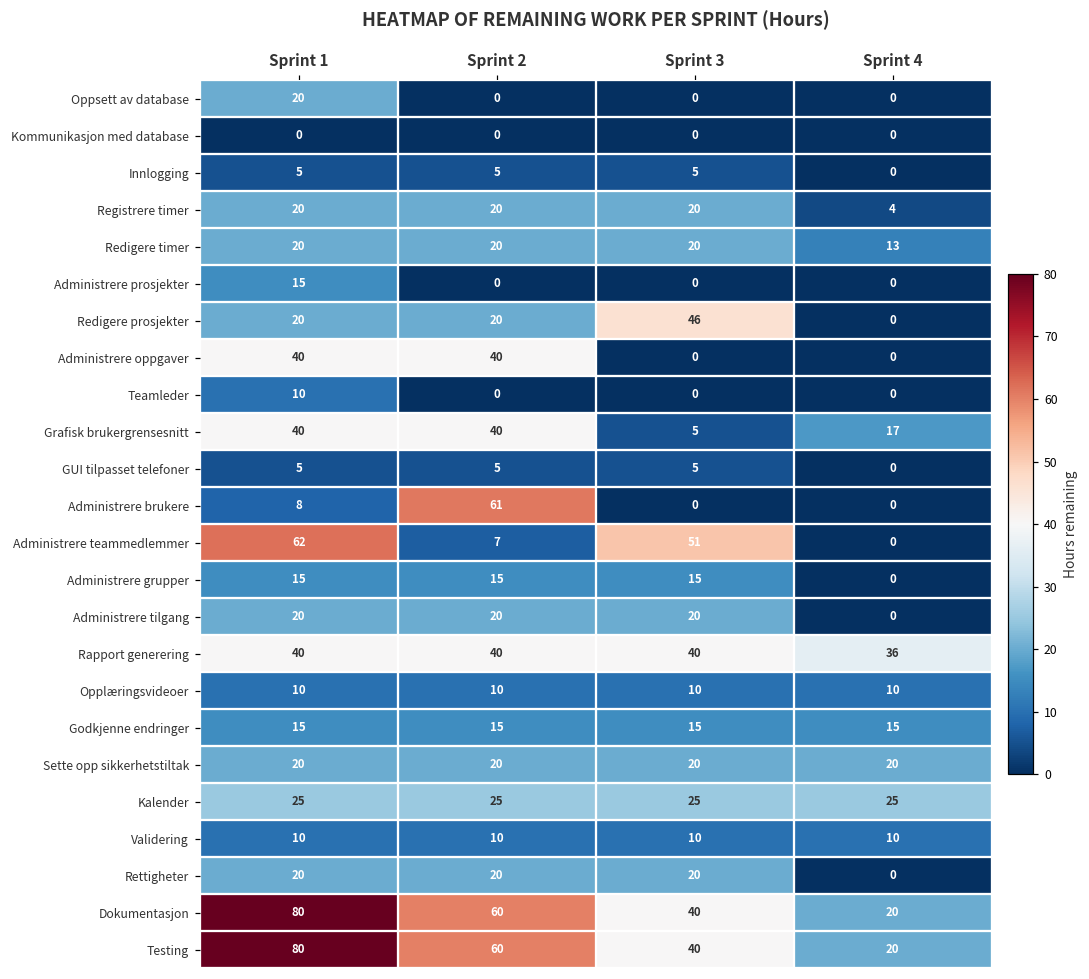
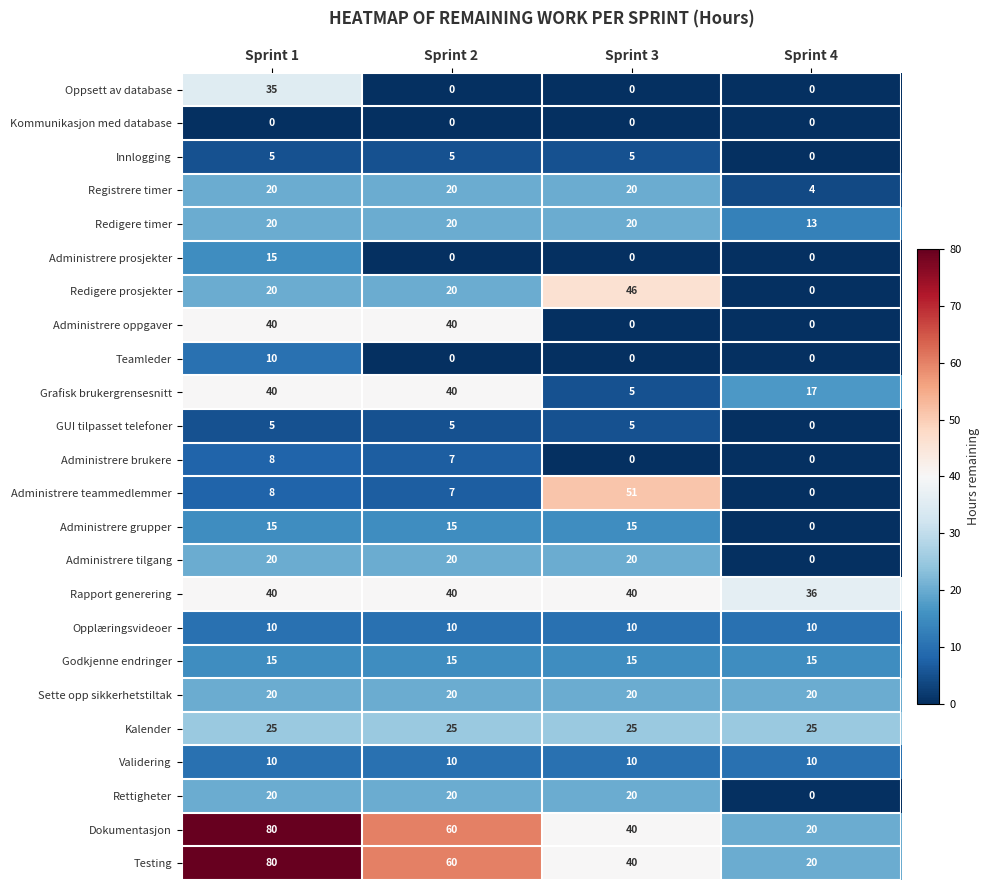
  {
    "Oppsett av database": {
-     "Sprint 1": 20,
+     "Sprint 1": 35,
      "Sprint 2": 0,
      "Sprint 3": 0,
      "Sprint 4": 0
    },
    "Kommunikasjon med database": {
      "Sprint 1": 0,
      "Sprint 2": 0,
      "Sprint 3": 0,
      "Sprint 4": 0
    },
    "Innlogging": {
      "Sprint 1": 5,
      "Sprint 2": 5,
      "Sprint 3": 5,
      "Sprint 4": 0
    },
    "Registrere timer": {
      "Sprint 1": 20,
      "Sprint 2": 20,
      "Sprint 3": 20,
      "Sprint 4": 4
    },
    "Redigere timer": {
      "Sprint 1": 20,
      "Sprint 2": 20,
      "Sprint 3": 20,
      "Sprint 4": 13
    },
    "Administrere prosjekter": {
      "Sprint 1": 15,
      "Sprint 2": 0,
      "Sprint 3": 0,
      "Sprint 4": 0
    },
    "Redigere prosjekter": {
      "Sprint 1": 20,
      "Sprint 2": 20,
      "Sprint 3": 46,
      "Sprint 4": 0
    },
    "Administrere oppgaver": {
      "Sprint 1": 40,
      "Sprint 2": 40,
      "Sprint 3": 0,
      "Sprint 4": 0
    },
    "Teamleder": {
      "Sprint 1": 10,
      "Sprint 2": 0,
      "Sprint 3": 0,
      "Sprint 4": 0
    },
    "Grafisk brukergrensesnitt": {
      "Sprint 1": 40,
      "Sprint 2": 40,
      "Sprint 3": 5,
      "Sprint 4": 17
    },
    "GUI tilpasset telefoner": {
      "Sprint 1": 5,
      "Sprint 2": 5,
      "Sprint 3": 5,
      "Sprint 4": 0
    },
    "Administrere brukere": {
      "Sprint 1": 8,
-     "Sprint 2": 61,
+     "Sprint 2": 7,
      "Sprint 3": 0,
      "Sprint 4": 0
    },
    "Administrere teammedlemmer": {
-     "Sprint 1": 62,
+     "Sprint 1": 8,
      "Sprint 2": 7,
      "Sprint 3": 51,
      "Sprint 4": 0
    },
    "Administrere grupper": {
      "Sprint 1": 15,
      "Sprint 2": 15,
      "Sprint 3": 15,
      "Sprint 4": 0
    },
    "Administrere tilgang": {
      "Sprint 1": 20,
      "Sprint 2": 20,
      "Sprint 3": 20,
      "Sprint 4": 0
    },
    "Rapport generering": {
      "Sprint 1": 40,
      "Sprint 2": 40,
      "Sprint 3": 40,
      "Sprint 4": 36
    },
    "Opplæringsvideoer": {
      "Sprint 1": 10,
      "Sprint 2": 10,
      "Sprint 3": 10,
      "Sprint 4": 10
    },
    "Godkjenne endringer": {
      "Sprint 1": 15,
      "Sprint 2": 15,
      "Sprint 3": 15,
      "Sprint 4": 15
    },
    "Sette opp sikkerhetstiltak": {
      "Sprint 1": 20,
      "Sprint 2": 20,
      "Sprint 3": 20,
      "Sprint 4": 20
    },
    "Kalender": {
      "Sprint 1": 25,
      "Sprint 2": 25,
      "Sprint 3": 25,
      "Sprint 4": 25
    },
    "Validering": {
      "Sprint 1": 10,
      "Sprint 2": 10,
      "Sprint 3": 10,
      "Sprint 4": 10
    },
    "Rettigheter": {
      "Sprint 1": 20,
      "Sprint 2": 20,
      "Sprint 3": 20,
      "Sprint 4": 0
    },
    "Dokumentasjon": {
      "Sprint 1": 80,
      "Sprint 2": 60,
      "Sprint 3": 40,
      "Sprint 4": 20
    },
    "Testing": {
      "Sprint 1": 80,
      "Sprint 2": 60,
      "Sprint 3": 40,
      "Sprint 4": 20
    }
  }
